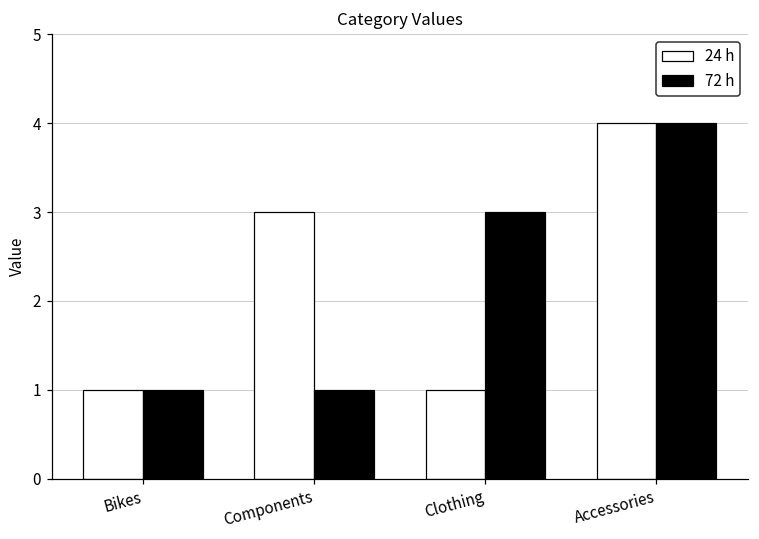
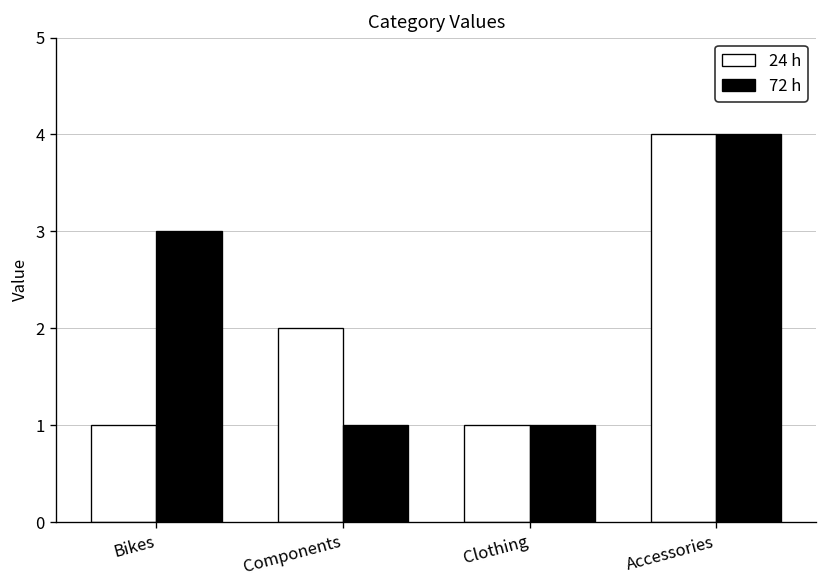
  {
    "24 h": {
      "Bikes": 1,
-     "Components": 3,
+     "Components": 2,
      "Clothing": 1,
      "Accessories": 4
    },
    "72 h": {
-     "Bikes": 1,
+     "Bikes": 3,
      "Components": 1,
-     "Clothing": 3,
+     "Clothing": 1,
      "Accessories": 4
    }
  }
